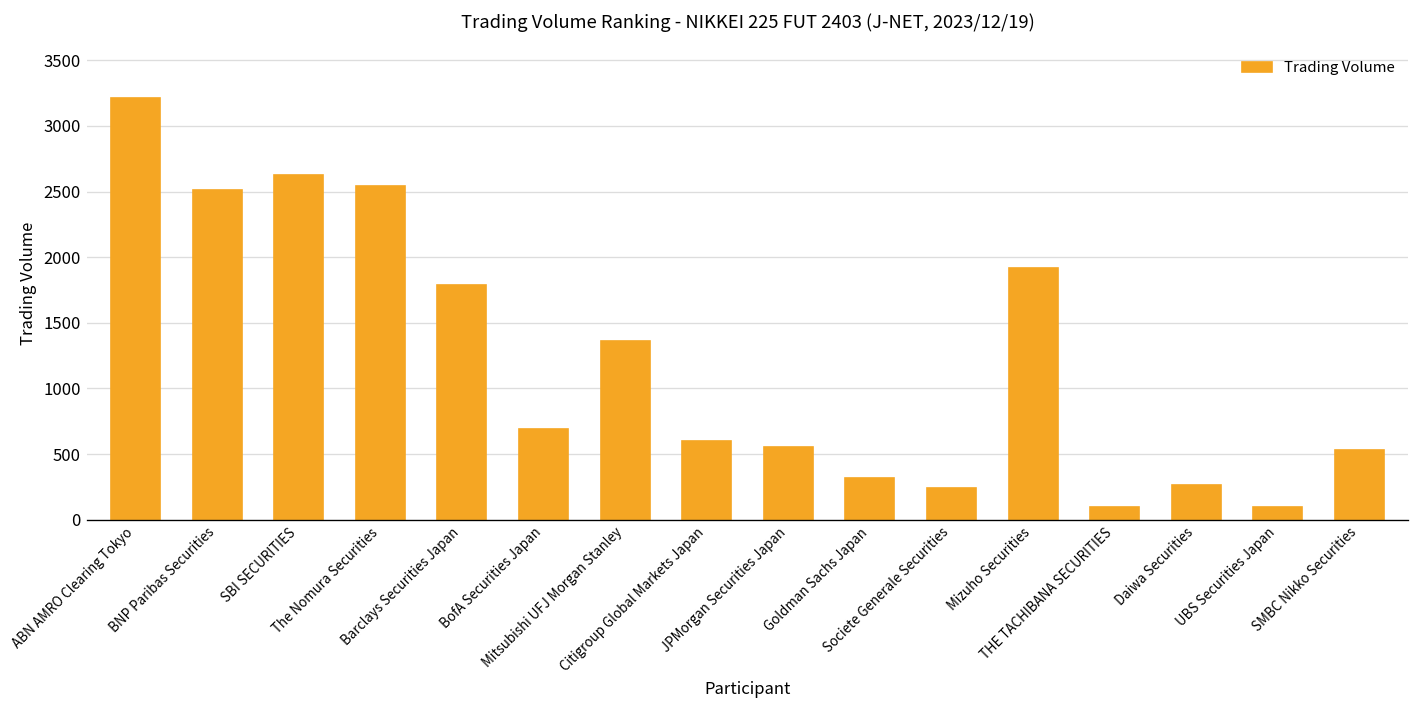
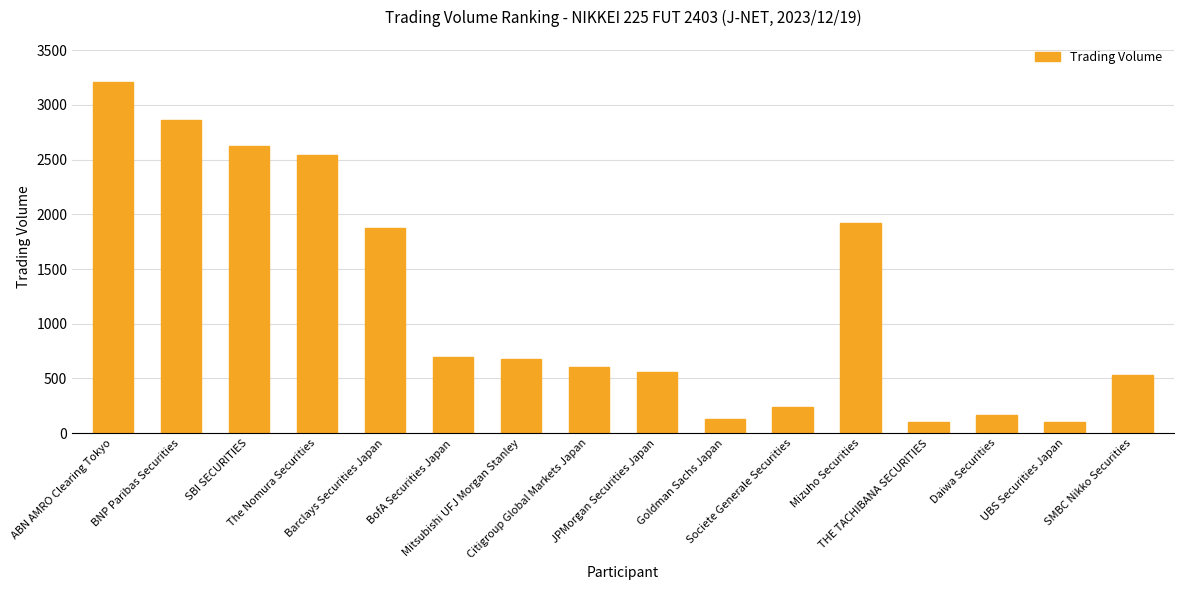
  {
    "ABN AMRO Clearing Tokyo": 3210,
-   "BNP Paribas Securities": 2520,
+   "BNP Paribas Securities": 2860,
    "SBI SECURITIES": 2630,
    "The Nomura Securities": 2550,
-   "Barclays Securities Japan": 1790,
+   "Barclays Securities Japan": 1870,
    "BofA Securities Japan": 690,
-   "Mitsubishi UFJ Morgan Stanley": 1370,
+   "Mitsubishi UFJ Morgan Stanley": 680,
    "Citigroup Global Markets Japan": 600,
    "JPMorgan Securities Japan": 550,
-   "Goldman Sachs Japan": 320,
+   "Goldman Sachs Japan": 130,
    "Societe Generale Securities": 240,
    "Mizuho Securities": 1920,
    "THE TACHIBANA SECURITIES": 100,
-   "Daiwa Securities": 270,
+   "Daiwa Securities": 170,
    "UBS Securities Japan": 100,
    "SMBC Nikko Securities": 530
  }
